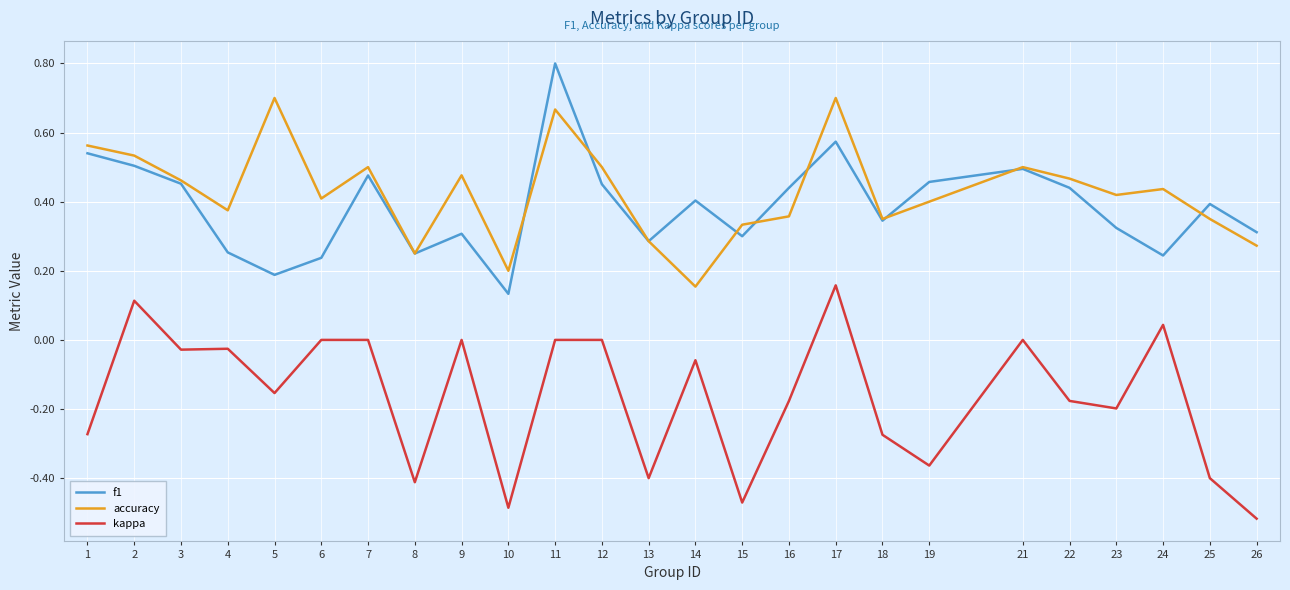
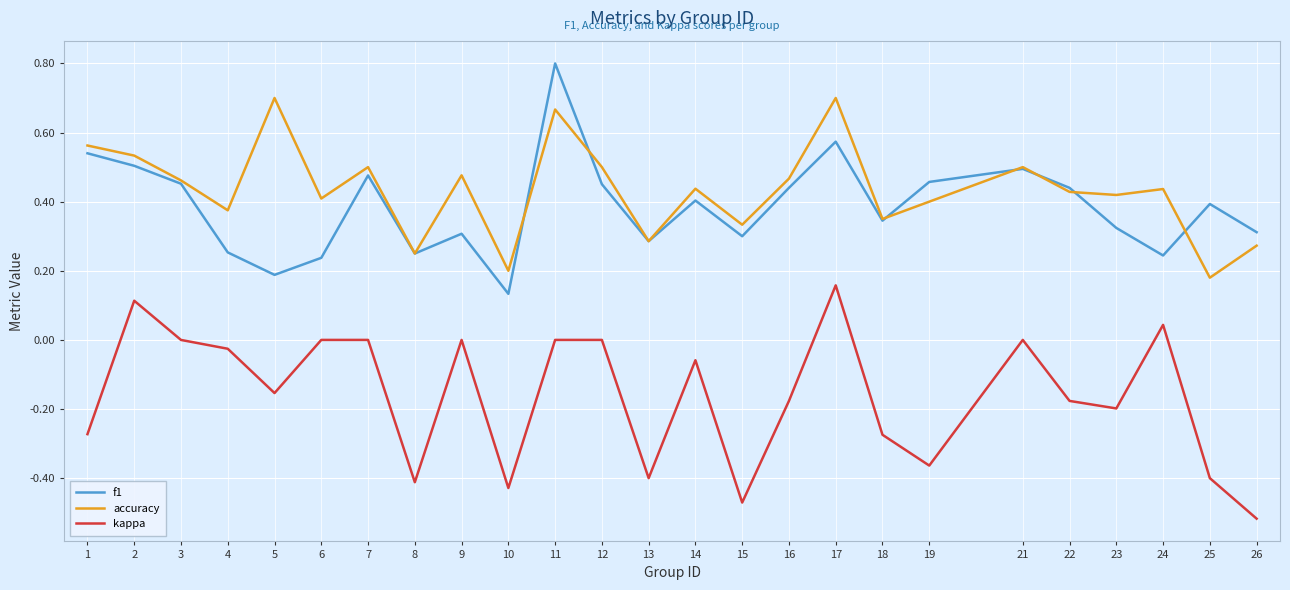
  {
    "f1": {
      "1": 0.54,
      "2": 0.50,
      "3": 0.45,
      "4": 0.25,
      "5": 0.19,
      "6": 0.24,
      "7": 0.48,
      "9": 0.31,
      "10": 0.13,
      "11": 0.80,
      "12": 0.45,
      "14": 0.40,
      "15": 0.30,
      "16": 0.44,
      "17": 0.57,
      "19": 0.46,
      "22": 0.44,
      "23": 0.32,
      "24": 0.24,
      "25": 0.39,
      "26": 0.31
    },
    "accuracy": {
      "1": 0.56,
      "2": 0.53,
      "3": 0.46,
      "4": 0.38,
      "5": 0.70,
      "6": 0.41,
      "7": 0.50,
      "9": 0.48,
      "10": 0.20,
      "11": 0.67,
      "12": 0.50,
-     "14": 0.15,
+     "14": 0.44,
      "15": 0.33,
-     "16": 0.36,
+     "16": 0.47,
      "17": 0.70,
      "19": 0.40,
-     "22": 0.47,
+     "22": 0.43,
      "23": 0.42,
      "24": 0.44,
-     "25": 0.35,
+     "25": 0.18,
      "26": 0.27
    },
    "kappa": {
      "1": -0.27,
      "2": 0.11,
-     "3": -0.03,
+     "3": 0.00,
      "4": -0.03,
      "5": -0.15,
      "6": 0.00,
      "7": 0.00,
      "8": -0.41,
      "9": 0.00,
-     "10": -0.49,
+     "10": -0.43,
      "11": 0.00,
      "12": 0.00,
      "13": -0.40,
      "14": -0.06,
      "15": -0.47,
      "16": -0.18,
      "17": 0.16,
      "18": -0.27,
      "19": -0.36,
      "21": 0.00,
      "22": -0.18,
      "23": -0.20,
      "24": 0.04,
      "25": -0.40,
      "26": -0.52
    }
  }
